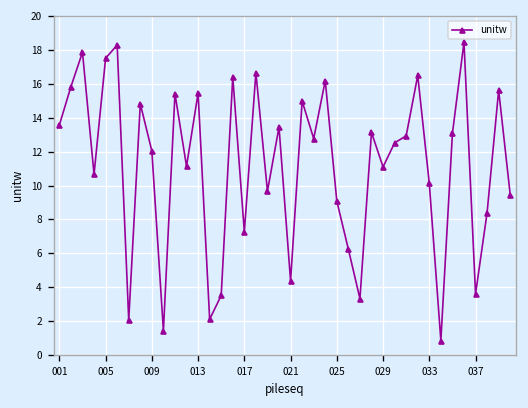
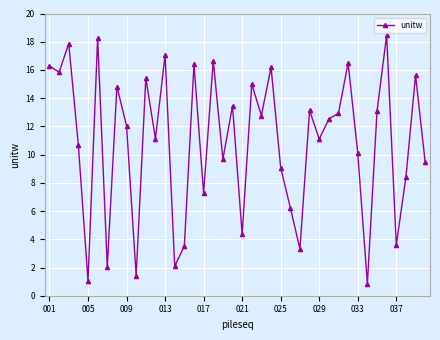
  {
-   "001": 13.6,
-   "005": 17.5,
+   "001": 16.3,
+   "005": 1.0,
    "009": 12.0,
-   "013": 15.5,
+   "013": 17.1,
    "017": 7.3,
    "021": 4.4,
    "025": 9.1,
    "029": 11.1,
    "033": 10.1,
    "037": 3.6
  }
